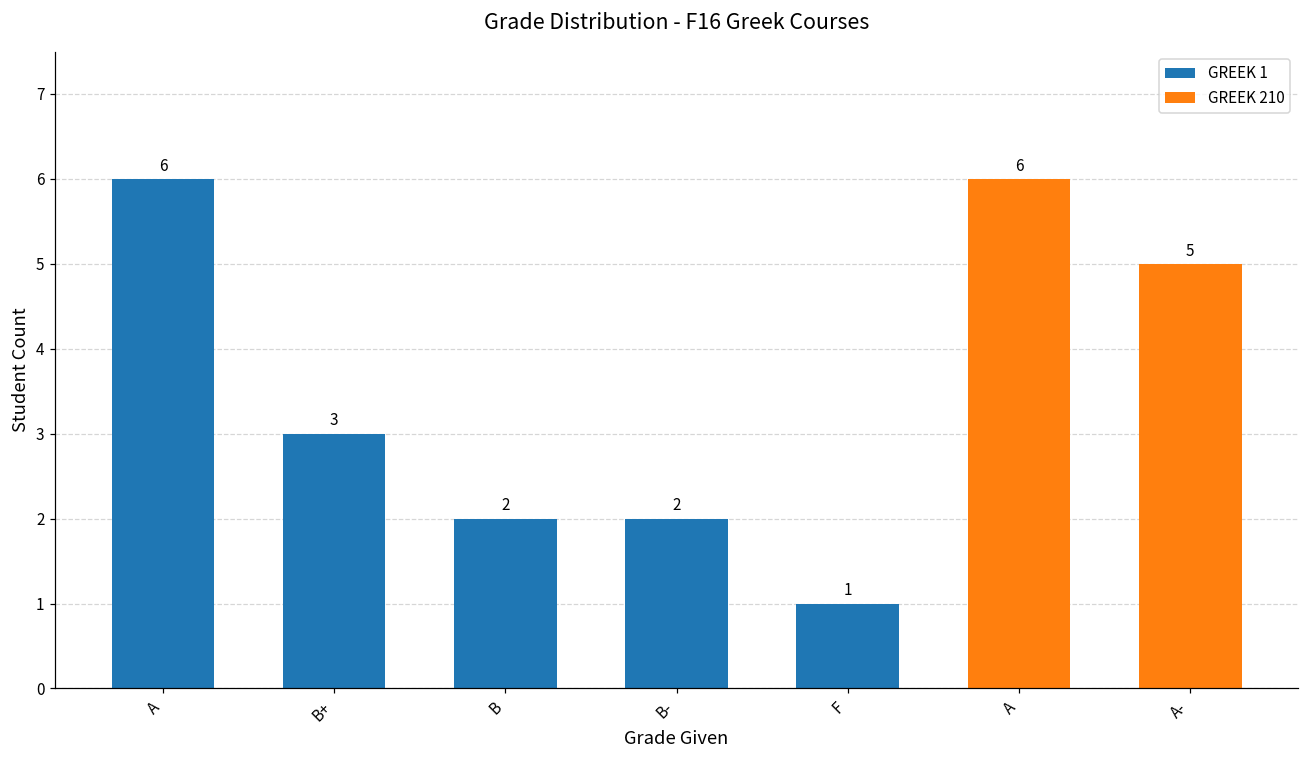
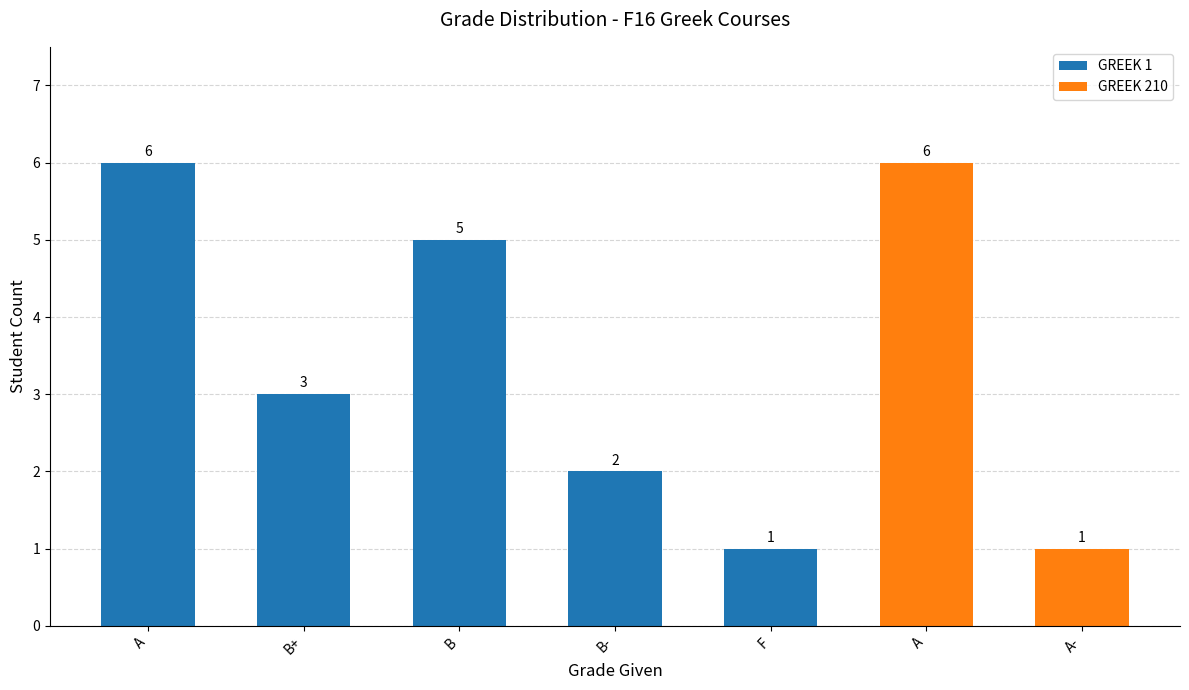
  {
    "GREEK 1": {
      "A": 6,
      "B+": 3,
-     "B": 2,
+     "B": 5,
      "B-": 2,
      "F": 1
    },
    "GREEK 210": {
      "A": 6,
-     "A-": 5
+     "A-": 1
    }
  }
